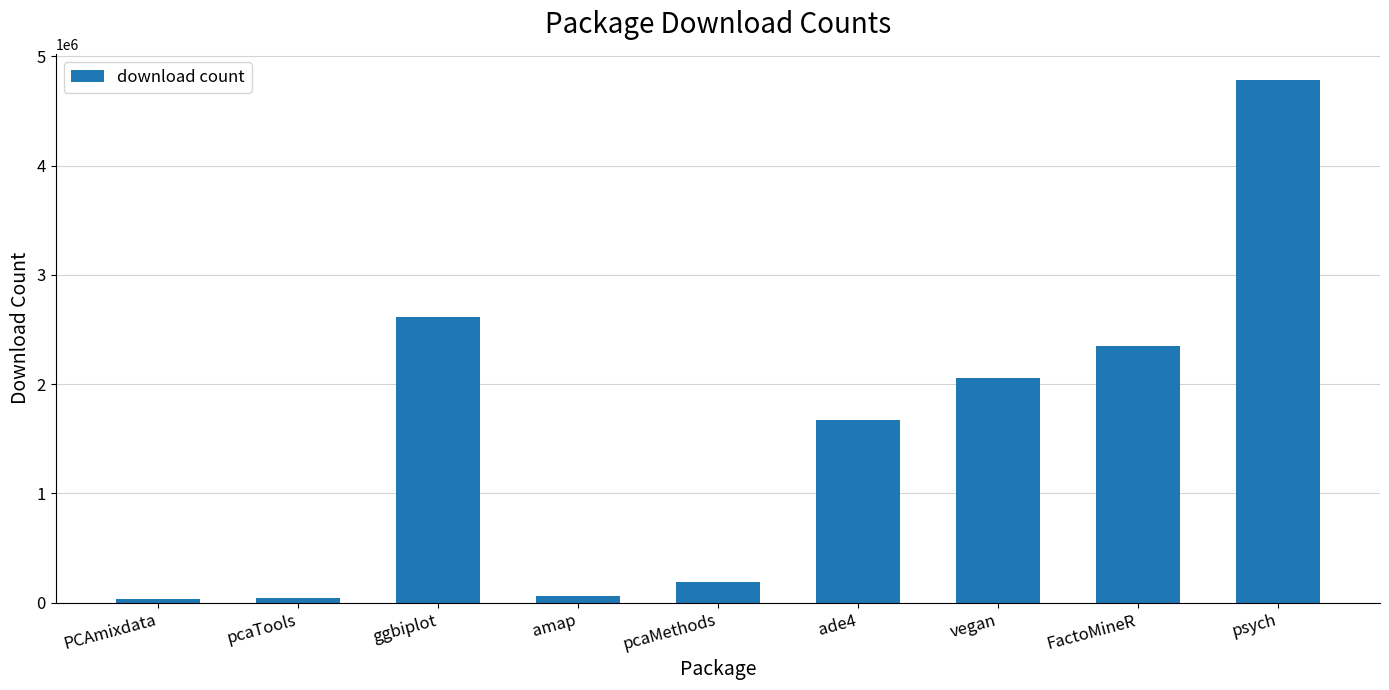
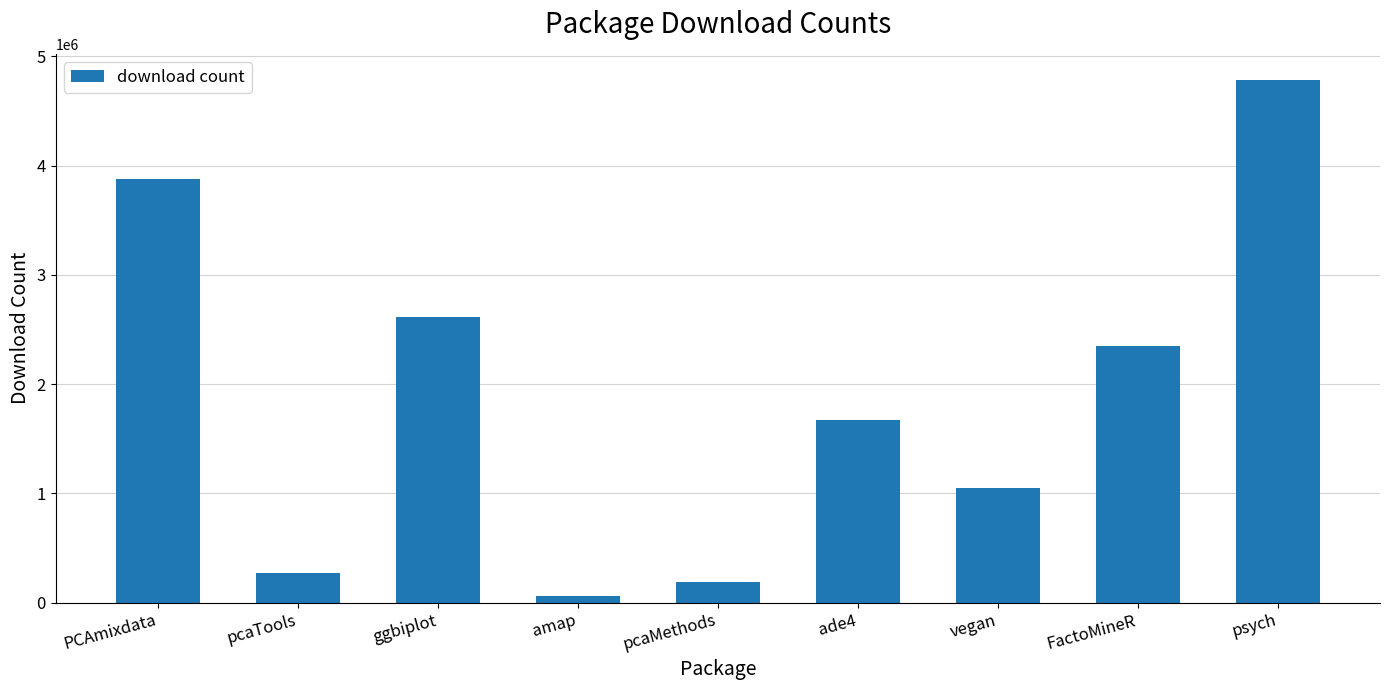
  {
-   "PCAmixdata": 30000,
-   "pcaTools": 40000,
+   "PCAmixdata": 3870000,
+   "pcaTools": 270000,
    "ggbiplot": 2620000,
    "amap": 60000,
    "pcaMethods": 190000,
    "ade4": 1670000,
-   "vegan": 2050000,
+   "vegan": 1050000,
    "FactoMineR": 2350000,
    "psych": 4780000
  }
